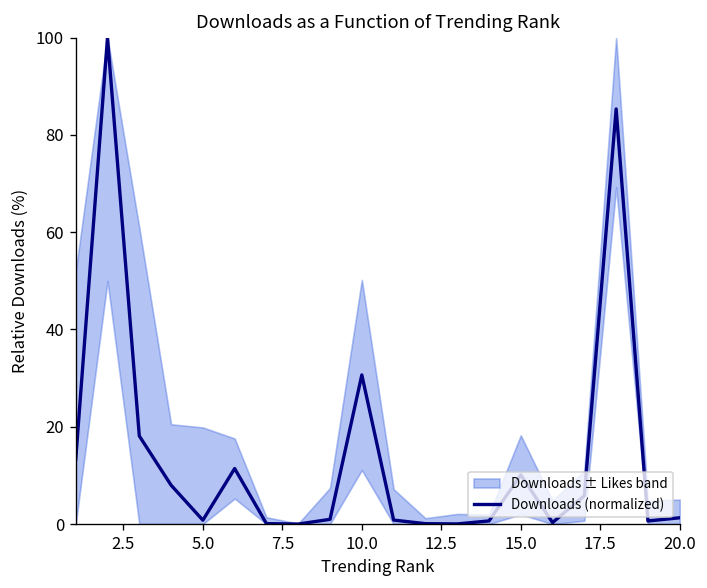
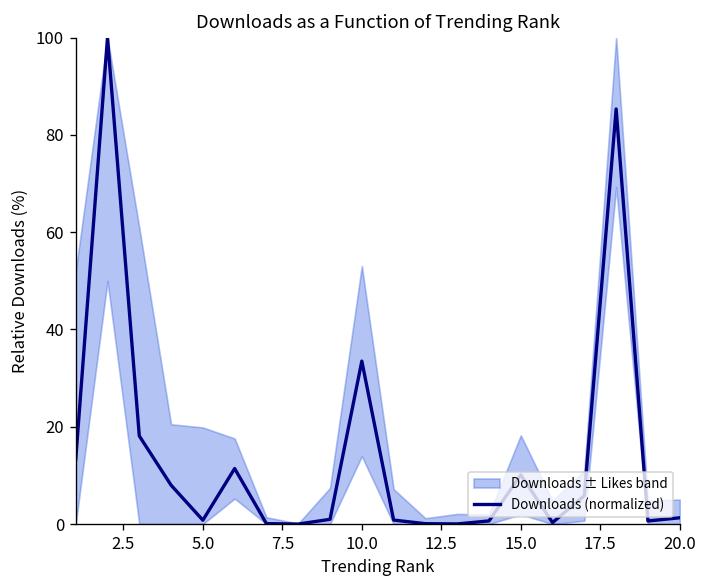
  {
    "Downloads (normalized)": {
      "5.0": 1,
-     "10.0": 31,
+     "10.0": 33,
      "15.0": 10,
      "20.0": 1
    },
    "Downloads ± Likes band": {
      "5.0": 20,
      "20.0": 5
    }
  }
